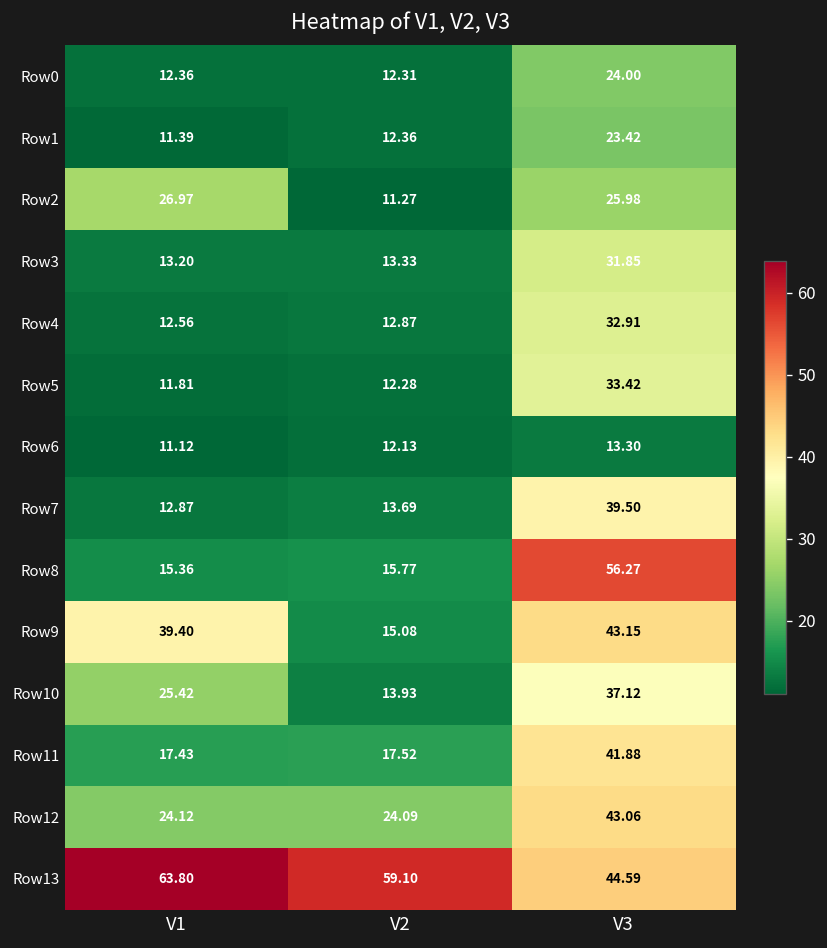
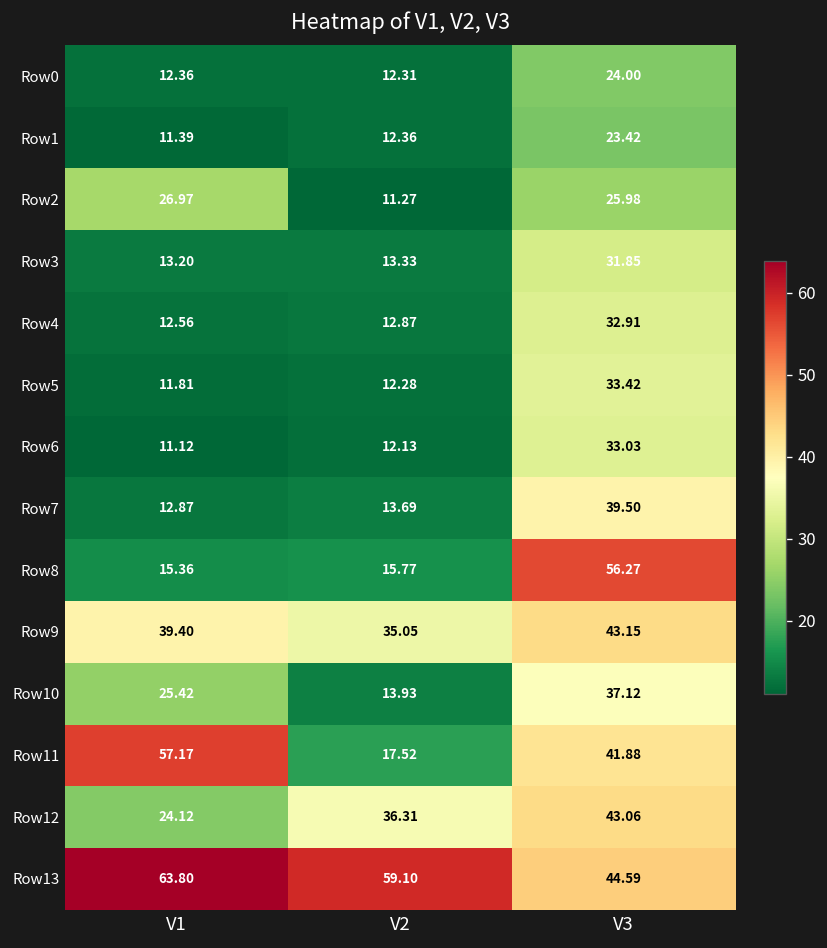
  {
    "Row0": {
      "V1": 12.36,
      "V2": 12.31,
      "V3": 24.00
    },
    "Row1": {
      "V1": 11.39,
      "V2": 12.36,
      "V3": 23.42
    },
    "Row2": {
      "V1": 26.97,
      "V2": 11.27,
      "V3": 25.98
    },
    "Row3": {
      "V1": 13.20,
      "V2": 13.33,
      "V3": 31.85
    },
    "Row4": {
      "V1": 12.56,
      "V2": 12.87,
      "V3": 32.91
    },
    "Row5": {
      "V1": 11.81,
      "V2": 12.28,
      "V3": 33.42
    },
    "Row6": {
      "V1": 11.12,
      "V2": 12.13,
-     "V3": 13.30
+     "V3": 33.03
    },
    "Row7": {
      "V1": 12.87,
      "V2": 13.69,
      "V3": 39.50
    },
    "Row8": {
      "V1": 15.36,
      "V2": 15.77,
      "V3": 56.27
    },
    "Row9": {
      "V1": 39.40,
-     "V2": 15.08,
+     "V2": 35.05,
      "V3": 43.15
    },
    "Row10": {
      "V1": 25.42,
      "V2": 13.93,
      "V3": 37.12
    },
    "Row11": {
-     "V1": 17.43,
+     "V1": 57.17,
      "V2": 17.52,
      "V3": 41.88
    },
    "Row12": {
      "V1": 24.12,
-     "V2": 24.09,
+     "V2": 36.31,
      "V3": 43.06
    },
    "Row13": {
      "V1": 63.80,
      "V2": 59.10,
      "V3": 44.59
    }
  }
